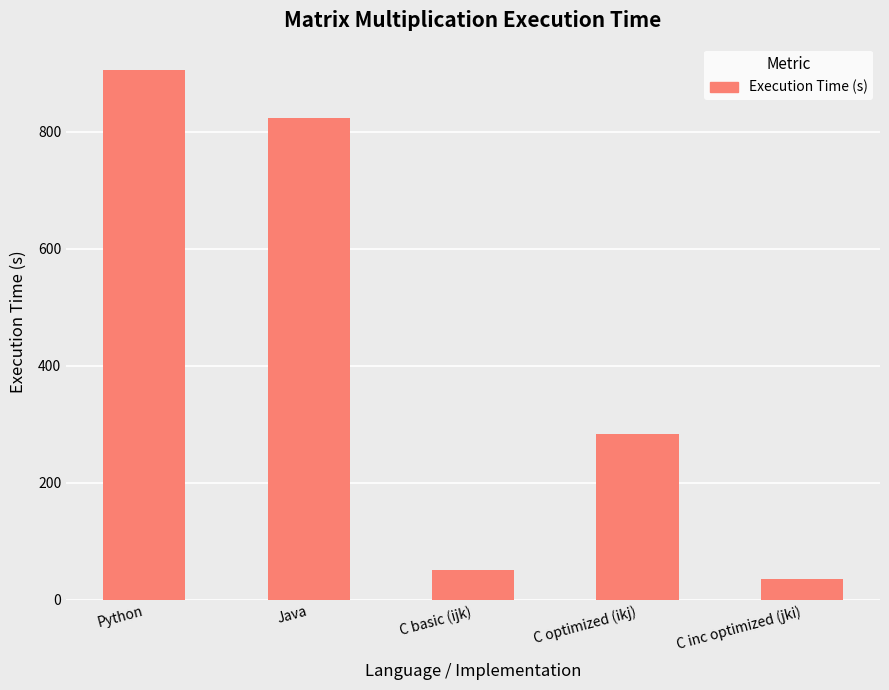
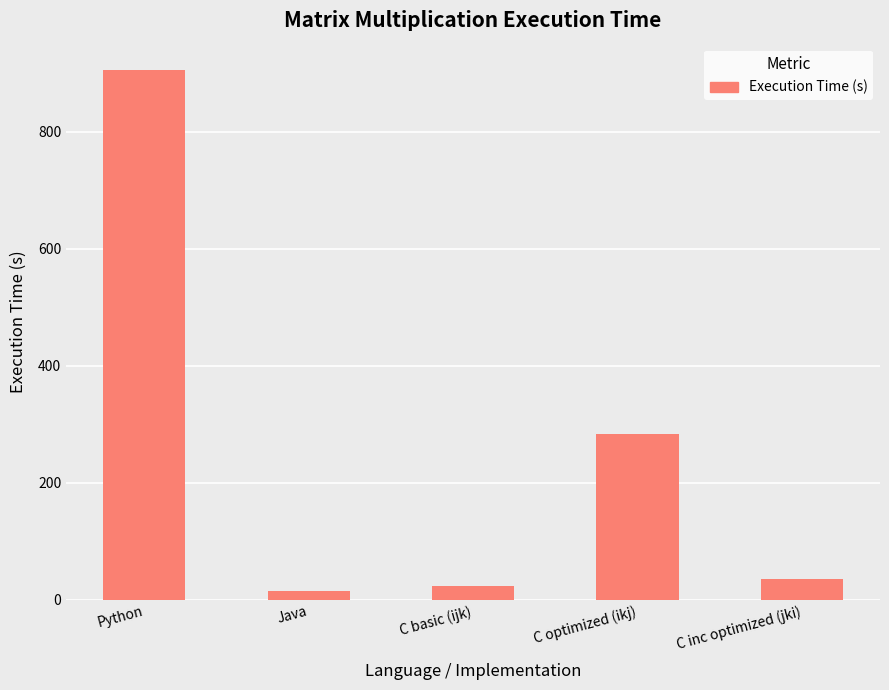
  {
    "Python": 910,
-   "Java": 820,
-   "C basic (ijk)": 50,
+   "Java": 20,
+   "C basic (ijk)": 20,
    "C optimized (ikj)": 280,
    "C inc optimized (jki)": 40
  }
